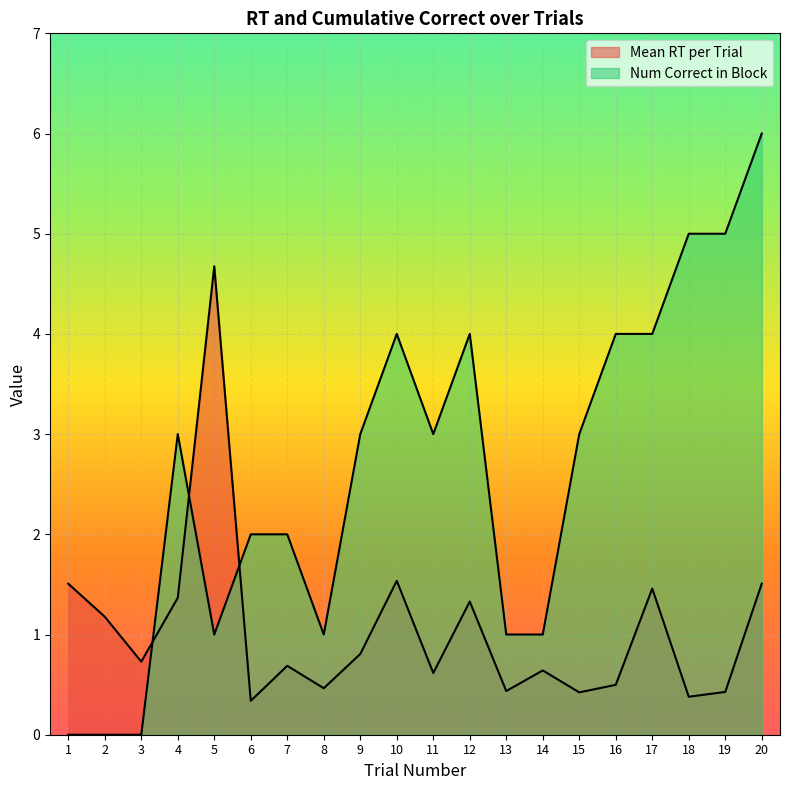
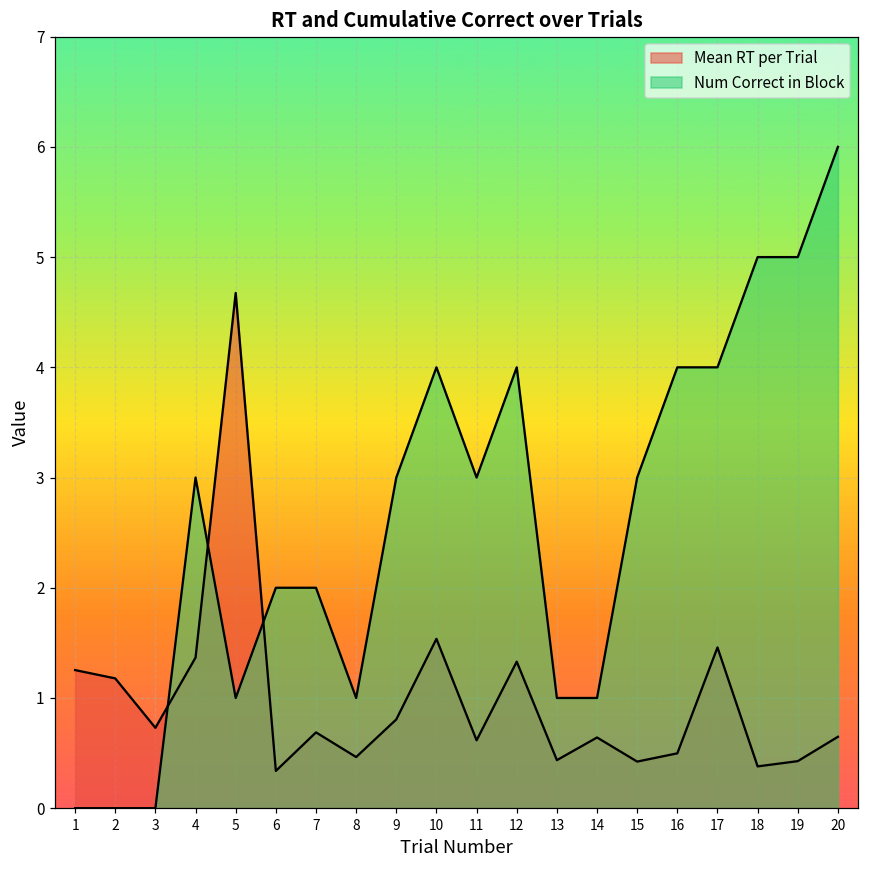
  {
    "Mean RT per Trial": {
-     "1": 1.51,
+     "1": 1.25,
      "2": 1.18,
      "3": 0.73,
      "4": 1.37,
      "5": 4.67,
      "6": 0.34,
      "7": 0.69,
      "8": 0.46,
      "9": 0.81,
      "10": 1.54,
      "11": 0.62,
      "12": 1.33,
      "13": 0.44,
      "14": 0.64,
      "15": 0.42,
      "16": 0.50,
      "17": 1.46,
      "18": 0.38,
      "19": 0.43,
-     "20": 1.51
+     "20": 0.65
    },
    "Num Correct in Block": {
      "1": 0.00,
      "2": 0.00,
      "3": 0.00,
      "4": 3.00,
      "5": 1.00,
      "6": 2.00,
      "7": 2.00,
      "8": 1.00,
      "9": 3.00,
      "10": 4.00,
      "11": 3.00,
      "12": 4.00,
      "13": 1.00,
      "14": 1.00,
      "15": 3.00,
      "16": 4.00,
      "17": 4.00,
      "18": 5.00,
      "19": 5.00,
      "20": 6.00
    }
  }
